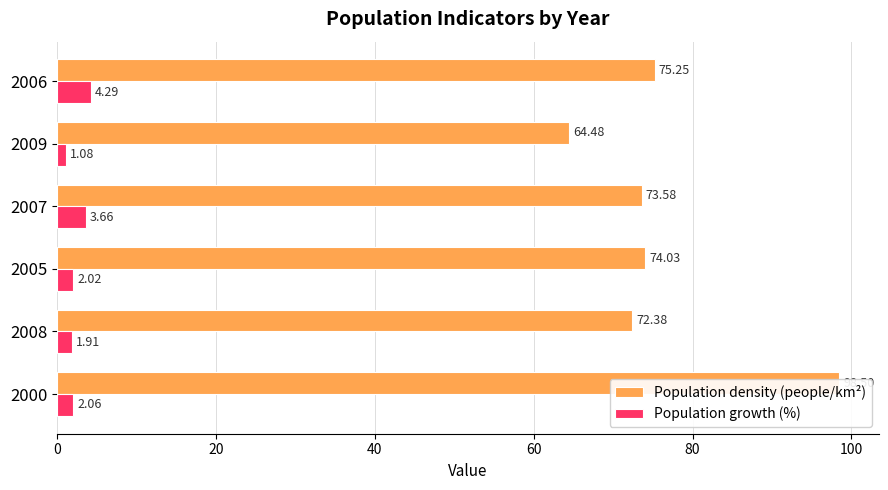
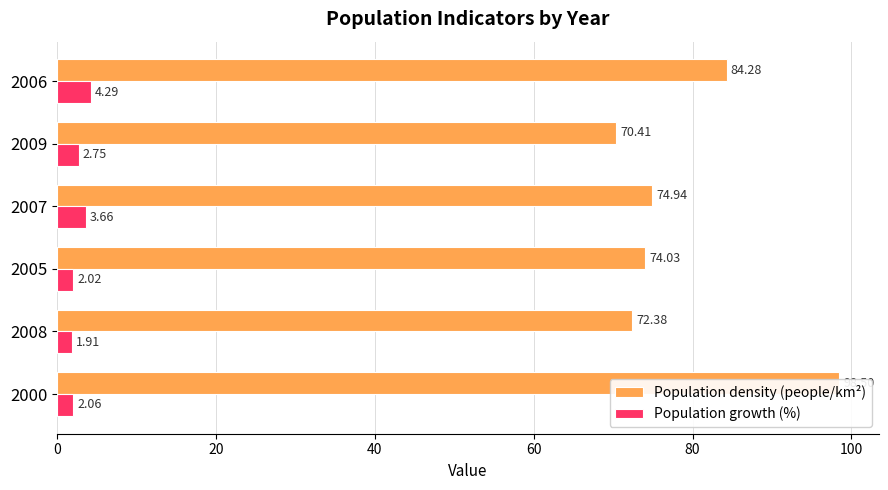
  {
    "Population density (people/km²)": {
-     "2006": 75.25,
-     "2009": 64.48,
-     "2007": 73.58,
+     "2006": 84.28,
+     "2009": 70.41,
+     "2007": 74.94,
      "2005": 74.03,
      "2008": 72.38
    },
    "Population growth (%)": {
      "2006": 4.29,
-     "2009": 1.08,
+     "2009": 2.75,
      "2007": 3.66,
      "2005": 2.02,
      "2008": 1.91,
      "2000": 2.06
    }
  }
